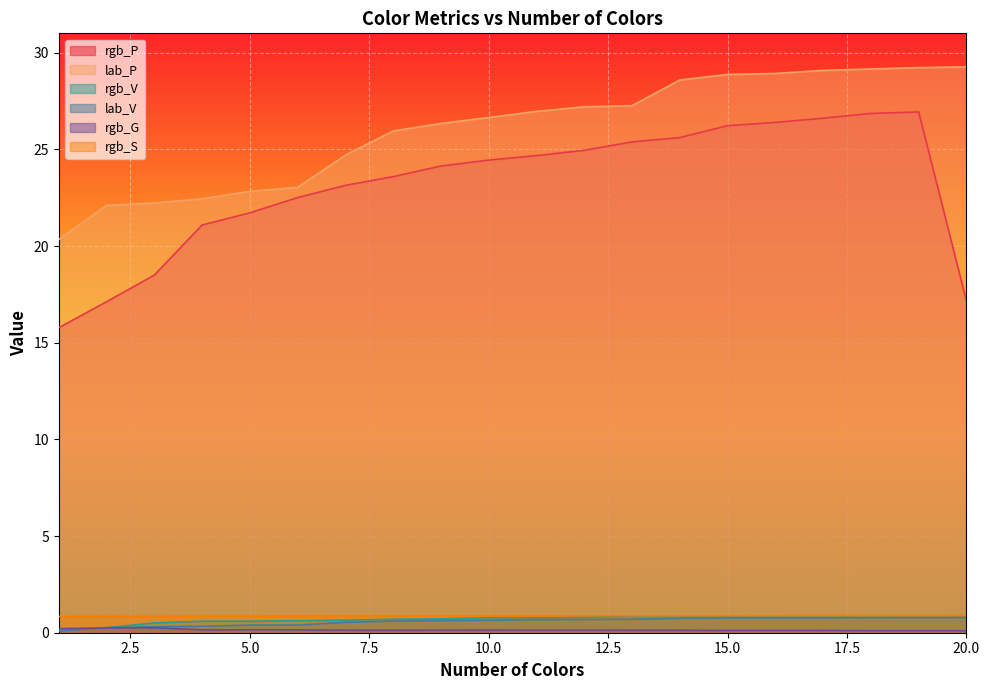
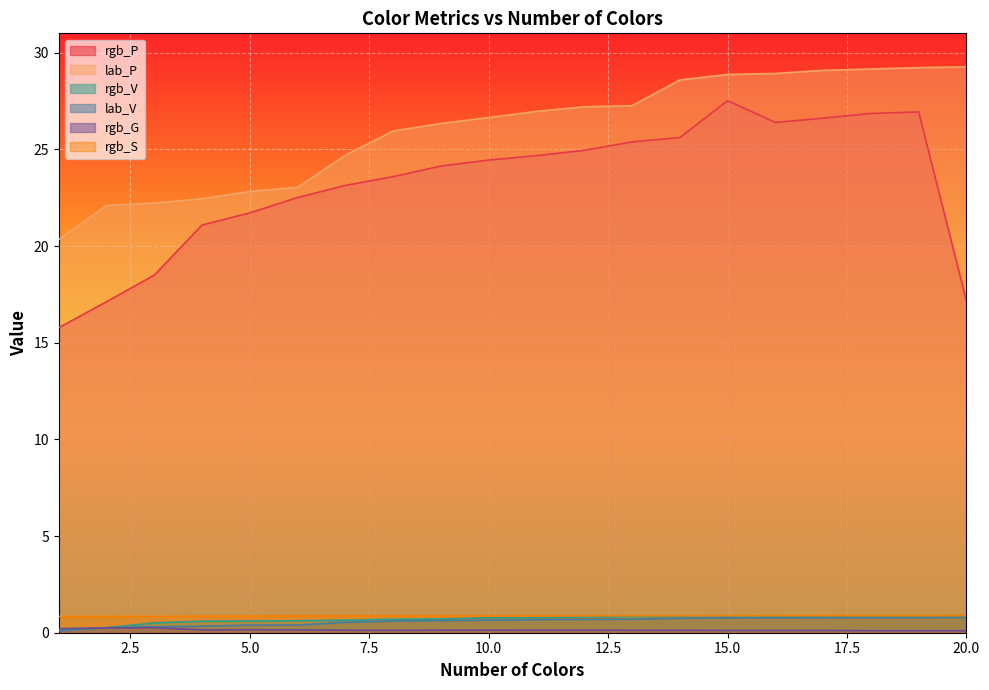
  {
    "rgb_P": {
      "5.0": 21.7,
      "10.0": 24.4,
-     "15.0": 26.2,
+     "15.0": 27.5,
      "20.0": 17.2
    }
  }
